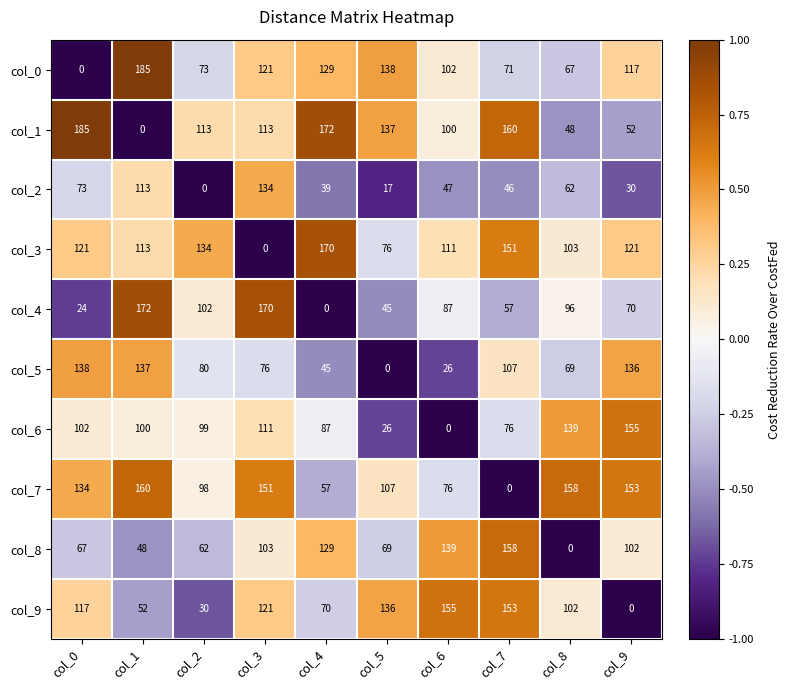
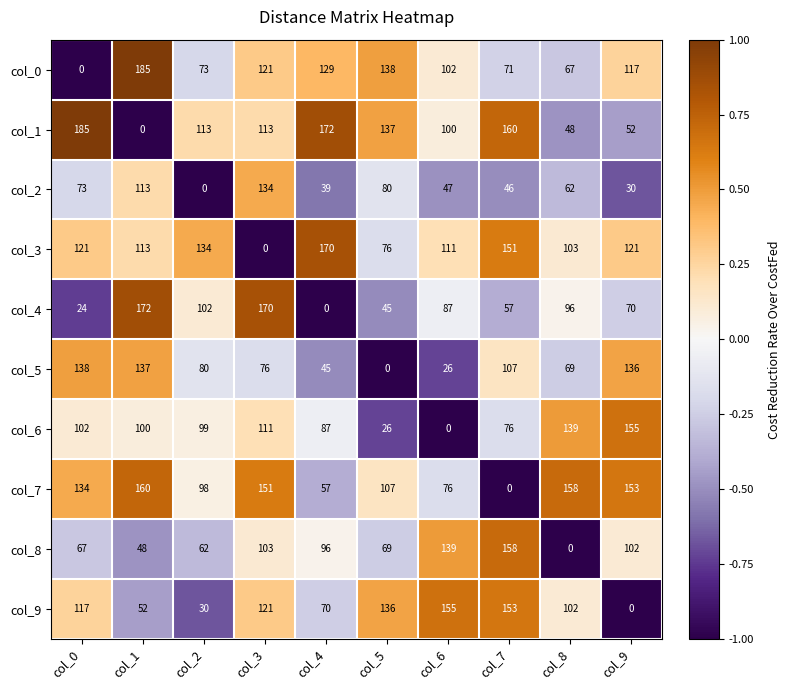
  {
    "col_0": {
      "col_0": 0,
      "col_1": 185,
      "col_2": 73,
      "col_3": 121,
      "col_4": 129,
      "col_5": 138,
      "col_6": 102,
      "col_7": 71,
      "col_8": 67,
      "col_9": 117
    },
    "col_1": {
      "col_0": 185,
      "col_1": 0,
      "col_2": 113,
      "col_3": 113,
      "col_4": 172,
      "col_5": 137,
      "col_6": 100,
      "col_7": 160,
      "col_8": 48,
      "col_9": 52
    },
    "col_2": {
      "col_0": 73,
      "col_1": 113,
      "col_2": 0,
      "col_3": 134,
      "col_4": 39,
-     "col_5": 17,
+     "col_5": 80,
      "col_6": 47,
      "col_7": 46,
      "col_8": 62,
      "col_9": 30
    },
    "col_3": {
      "col_0": 121,
      "col_1": 113,
      "col_2": 134,
      "col_3": 0,
      "col_4": 170,
      "col_5": 76,
      "col_6": 111,
      "col_7": 151,
      "col_8": 103,
      "col_9": 121
    },
    "col_4": {
      "col_0": 24,
      "col_1": 172,
      "col_2": 102,
      "col_3": 170,
      "col_4": 0,
      "col_5": 45,
      "col_6": 87,
      "col_7": 57,
      "col_8": 96,
      "col_9": 70
    },
    "col_5": {
      "col_0": 138,
      "col_1": 137,
      "col_2": 80,
      "col_3": 76,
      "col_4": 45,
      "col_5": 0,
      "col_6": 26,
      "col_7": 107,
      "col_8": 69,
      "col_9": 136
    },
    "col_6": {
      "col_0": 102,
      "col_1": 100,
      "col_2": 99,
      "col_3": 111,
      "col_4": 87,
      "col_5": 26,
      "col_6": 0,
      "col_7": 76,
      "col_8": 139,
      "col_9": 155
    },
    "col_7": {
      "col_0": 134,
      "col_1": 160,
      "col_2": 98,
      "col_3": 151,
      "col_4": 57,
      "col_5": 107,
      "col_6": 76,
      "col_7": 0,
      "col_8": 158,
      "col_9": 153
    },
    "col_8": {
      "col_0": 67,
      "col_1": 48,
      "col_2": 62,
      "col_3": 103,
-     "col_4": 129,
+     "col_4": 96,
      "col_5": 69,
      "col_6": 139,
      "col_7": 158,
      "col_8": 0,
      "col_9": 102
    },
    "col_9": {
      "col_0": 117,
      "col_1": 52,
      "col_2": 30,
      "col_3": 121,
      "col_4": 70,
      "col_5": 136,
      "col_6": 155,
      "col_7": 153,
      "col_8": 102,
      "col_9": 0
    }
  }
